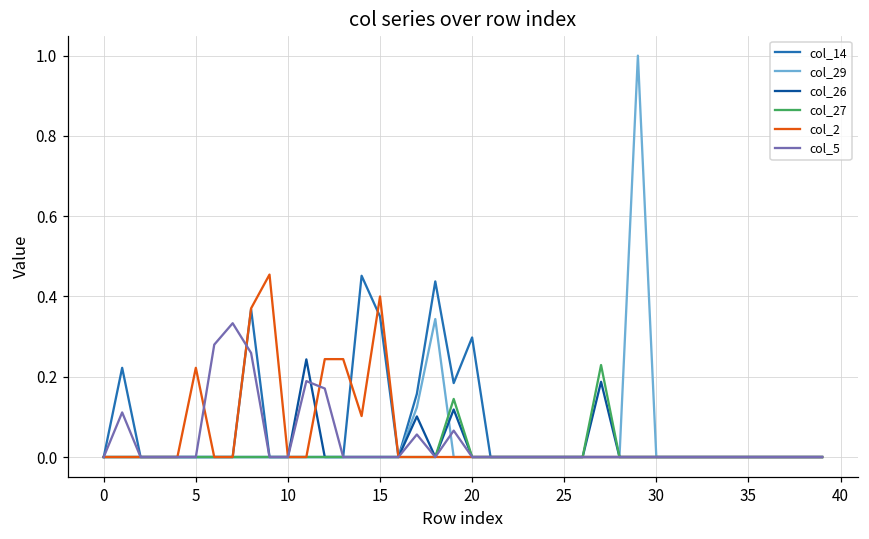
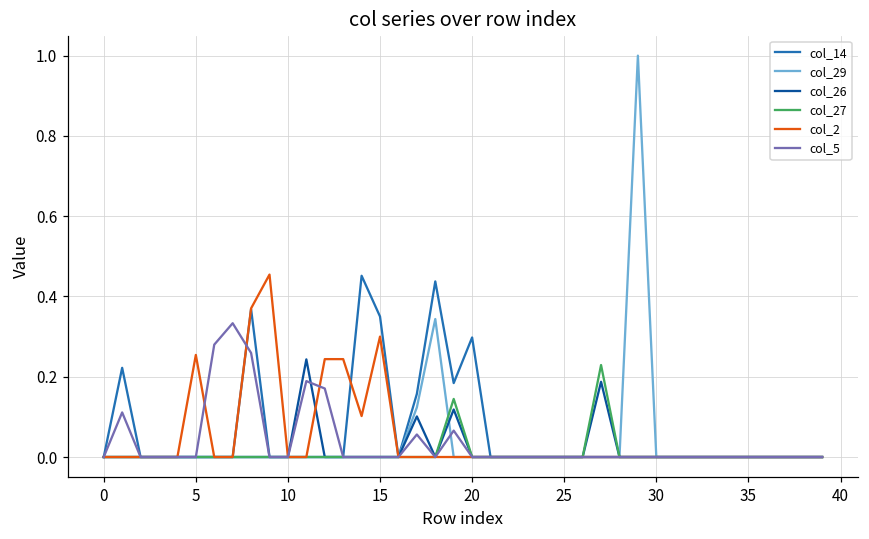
  {
    "col_2": {
-     "5": 0.22,
-     "15": 0.4
+     "5": 0.25,
+     "15": 0.3
    }
  }
